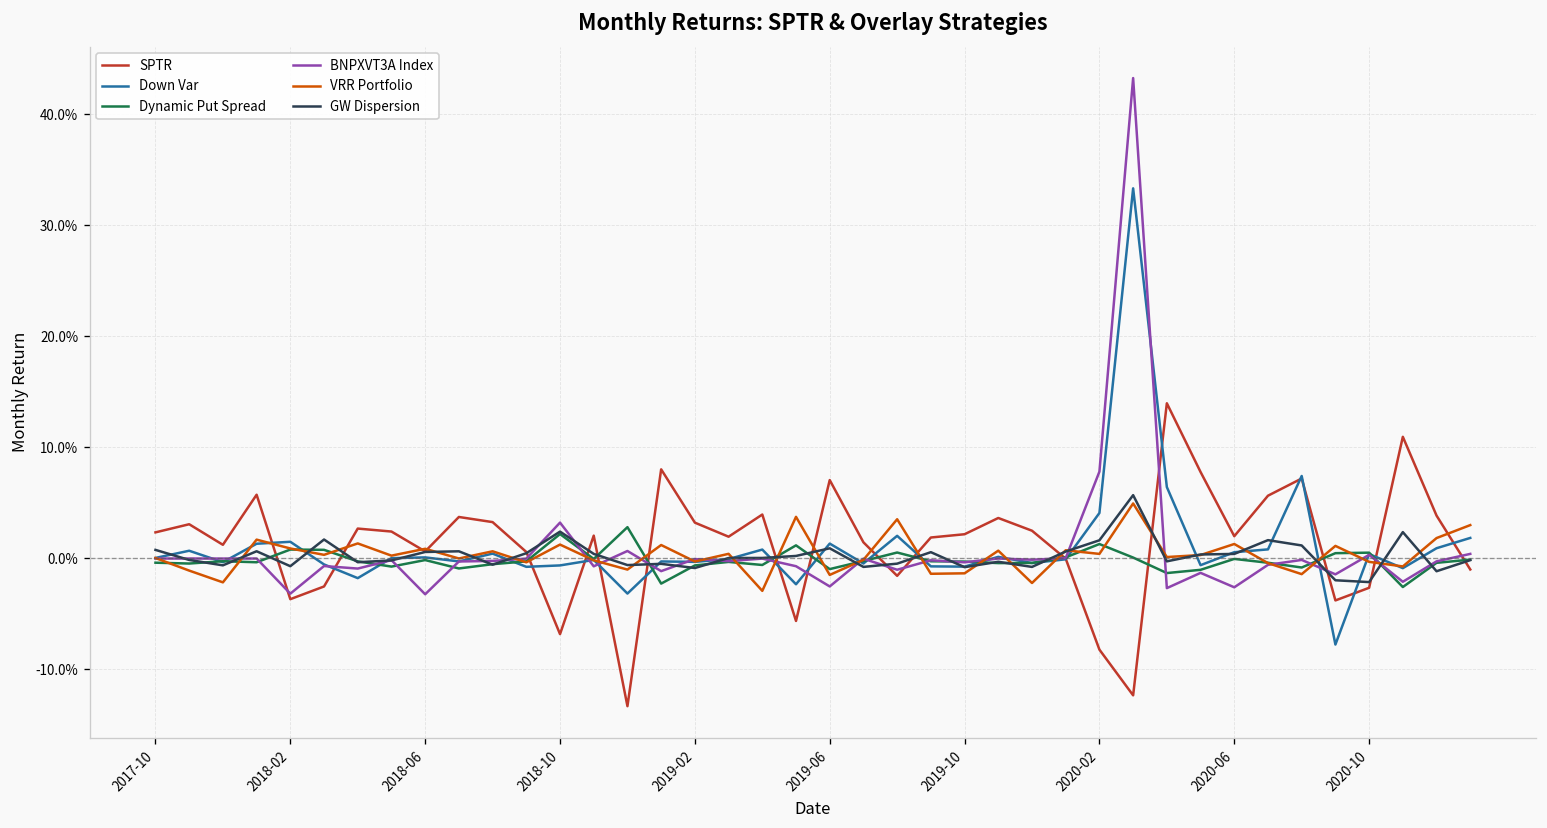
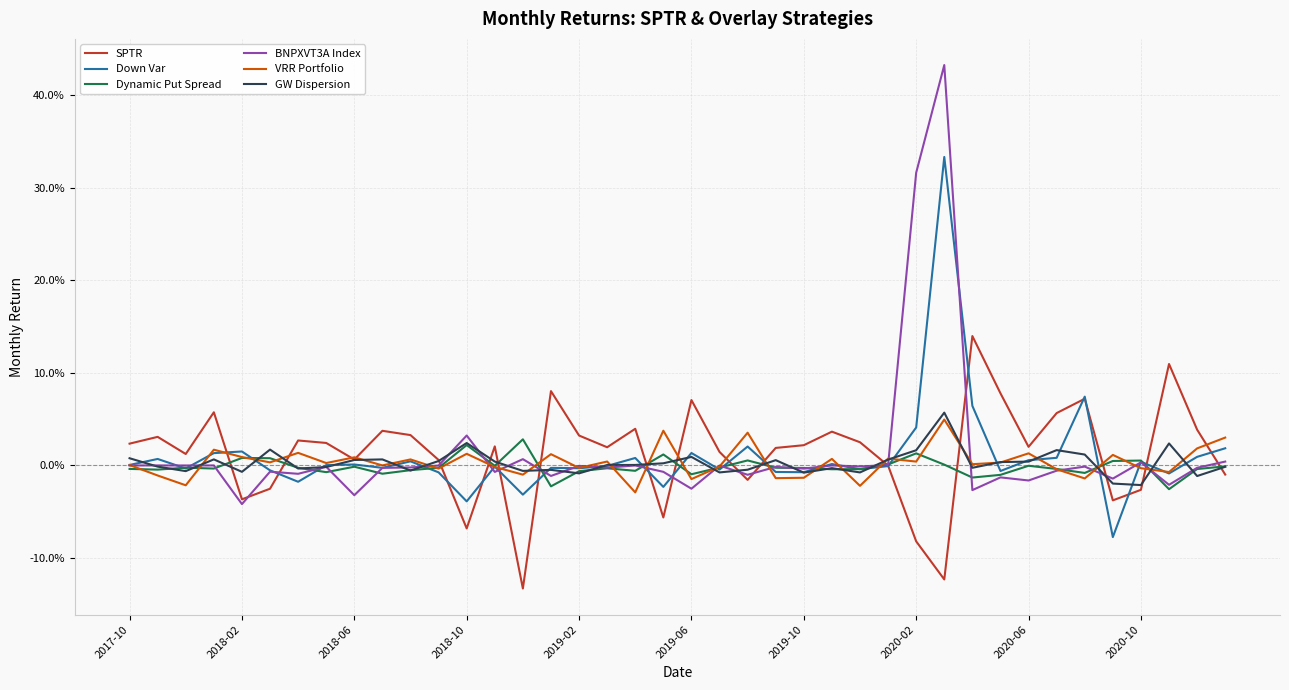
  {
    "Down Var": {
      "2018-02": "1%",
-     "2018-10": "-1%",
+     "2018-10": "-4%",
      "2019-06": "1%",
      "2020-02": "4%"
    },
    "Dynamic Put Spread": {
      "2017-10": "0%",
      "2019-06": "-1%",
      "2020-02": "1%",
      "2020-06": "0%"
    },
    "BNPXVT3A Index": {
-     "2018-02": "-3%",
+     "2018-02": "-4%",
      "2018-06": "-3%",
      "2018-10": "3%",
      "2019-06": "-3%",
-     "2020-02": "8%",
-     "2020-06": "-3%"
+     "2020-02": "32%",
+     "2020-06": "-2%"
    },
    "GW Dispersion": {
      "2017-10": "1%",
      "2018-02": "-1%",
      "2019-06": "1%",
      "2020-02": "2%",
      "2020-10": "-2%"
    }
  }
